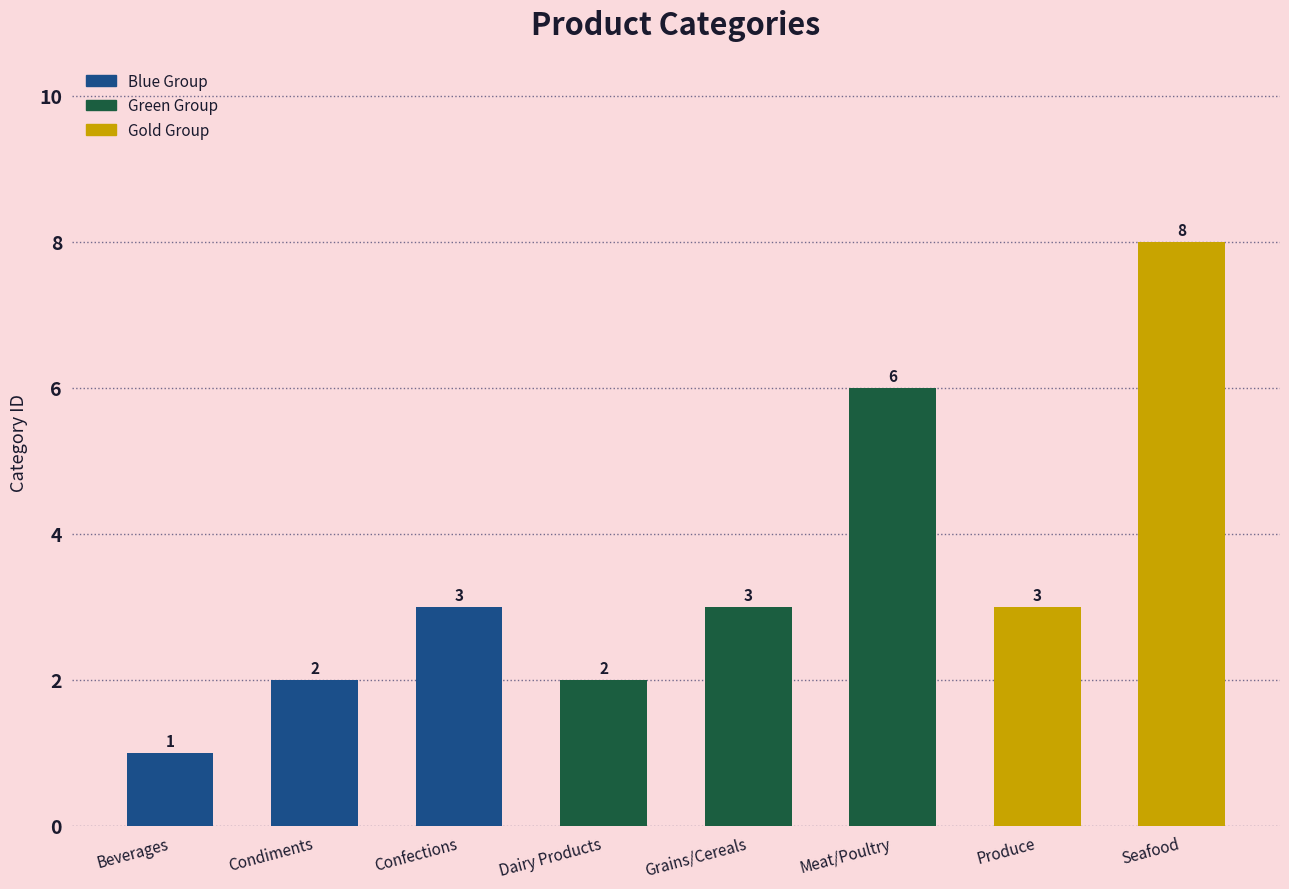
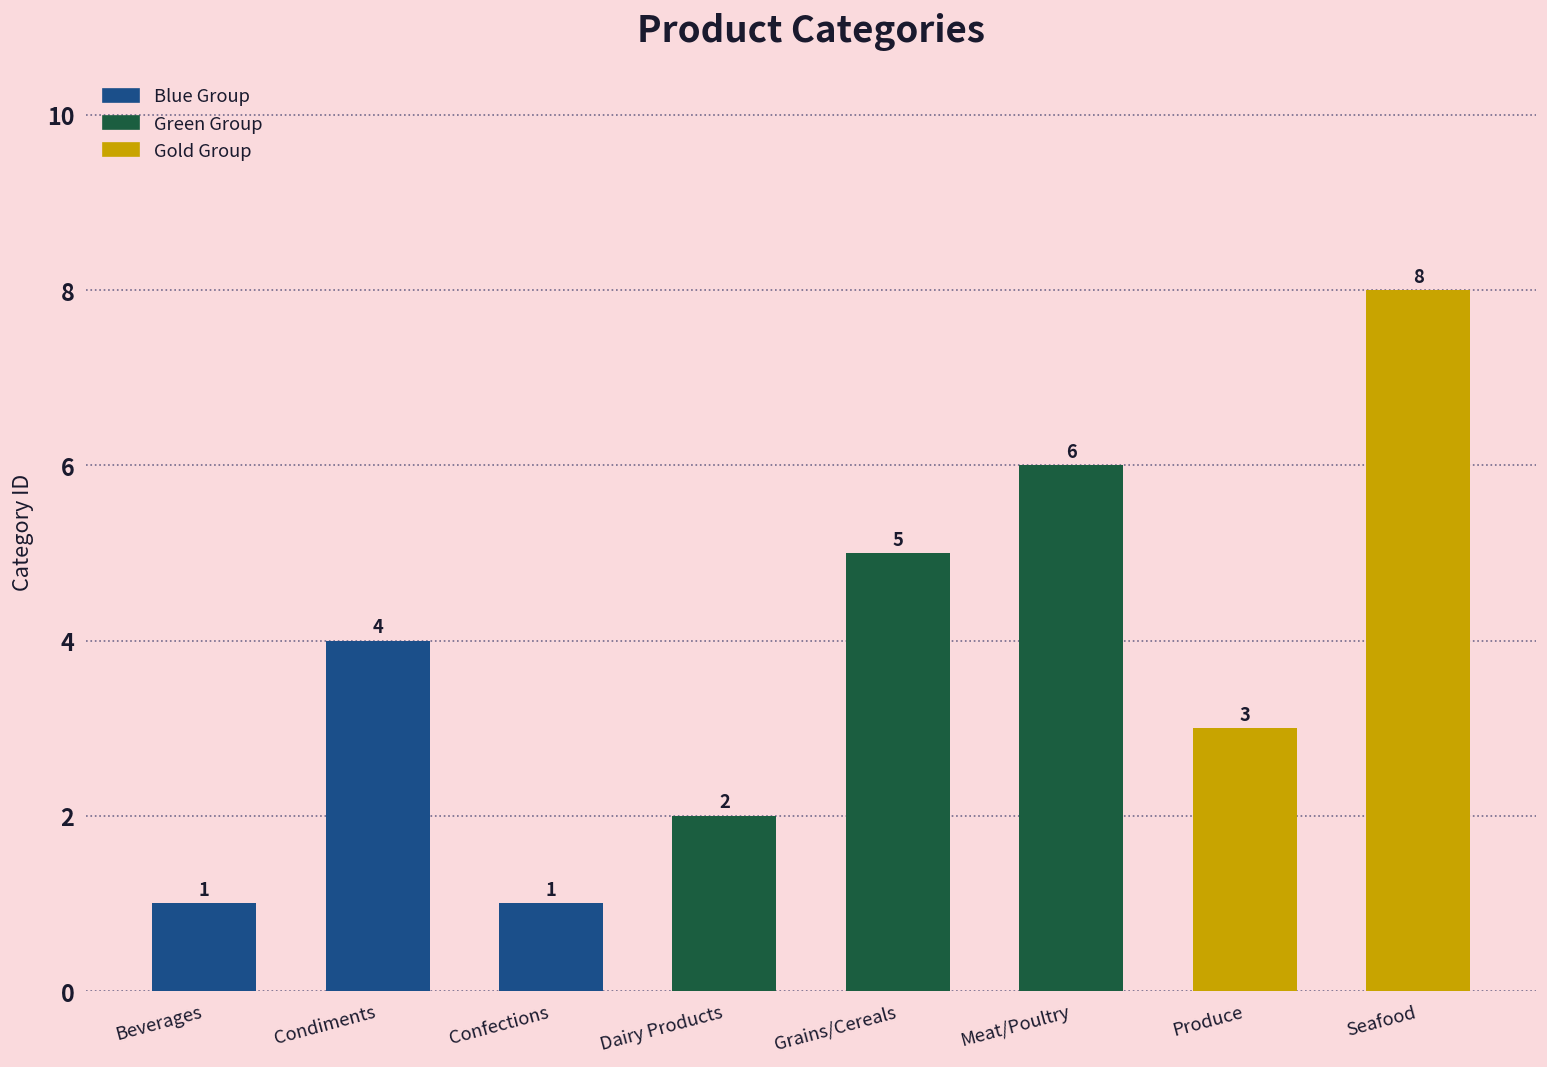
  {
    "Beverages": 1,
-   "Condiments": 2,
-   "Confections": 3,
+   "Condiments": 4,
+   "Confections": 1,
    "Dairy Products": 2,
-   "Grains/Cereals": 3,
+   "Grains/Cereals": 5,
    "Meat/Poultry": 6,
    "Produce": 3,
    "Seafood": 8
  }
